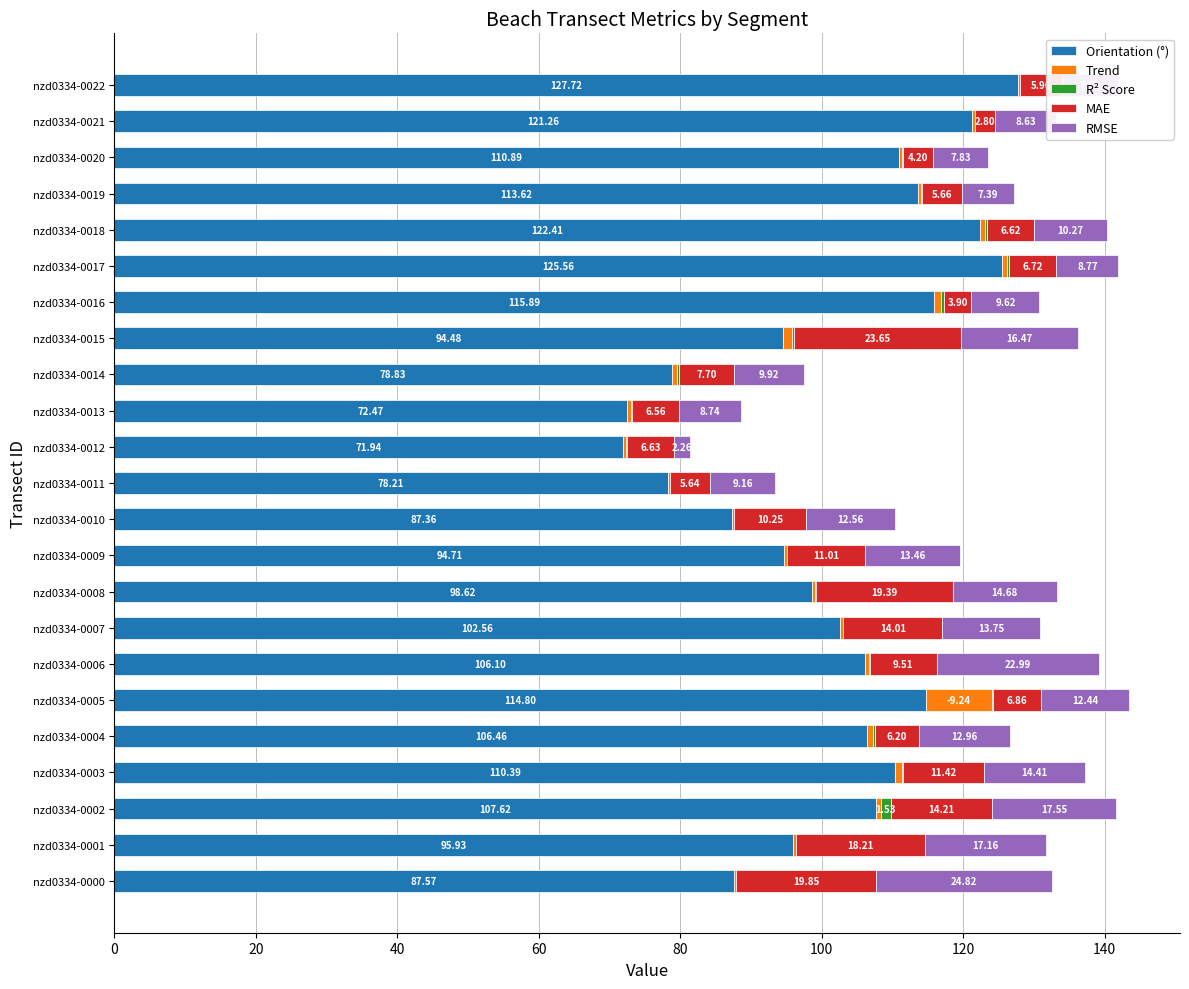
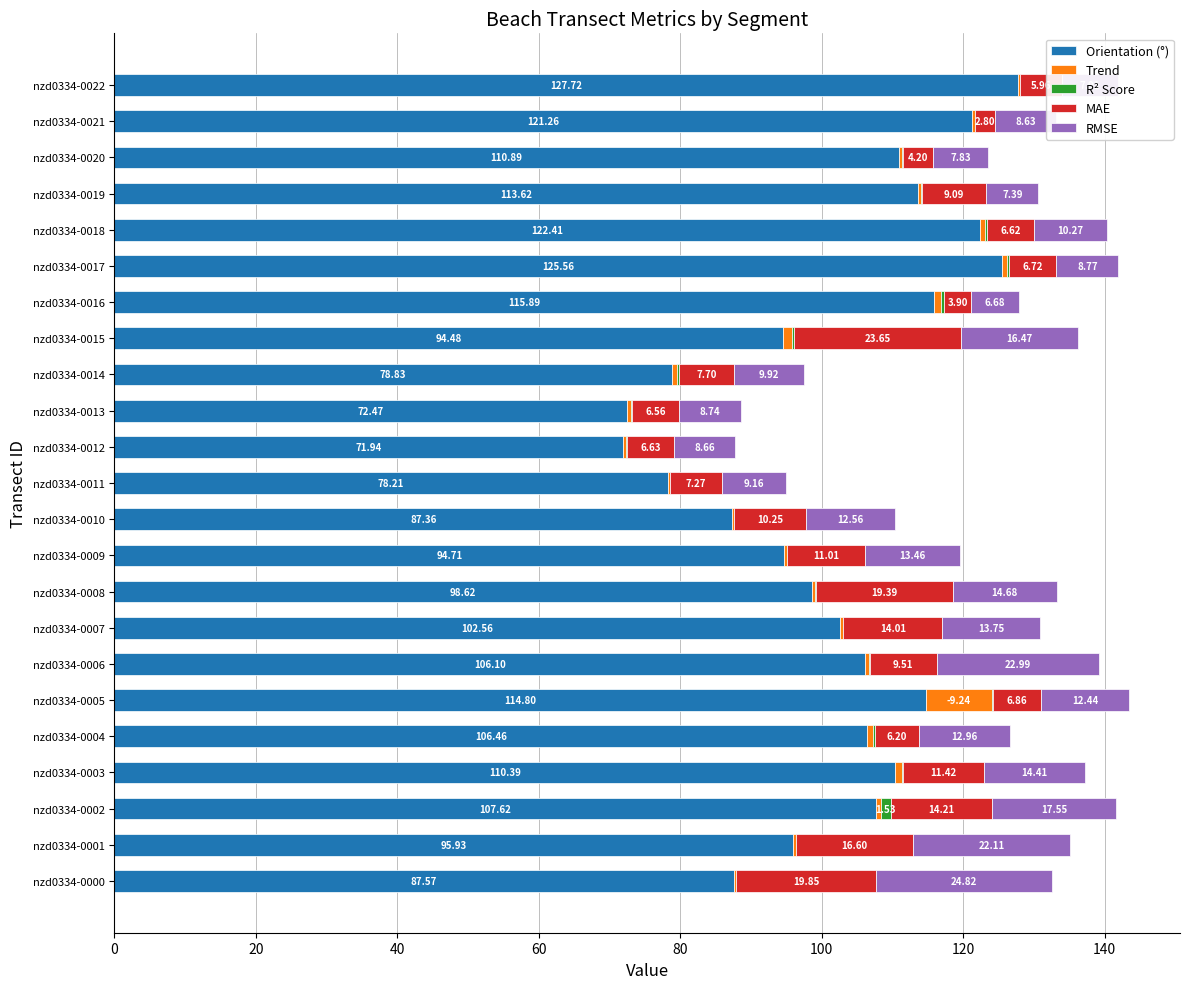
  {
    "Orientation (°)": {
      "nzd0334-0022": 127.72,
      "nzd0334-0021": 121.26,
      "nzd0334-0020": 110.89,
      "nzd0334-0019": 113.62,
      "nzd0334-0018": 122.41,
      "nzd0334-0017": 125.56,
      "nzd0334-0016": 115.89,
      "nzd0334-0015": 94.48,
      "nzd0334-0014": 78.83,
      "nzd0334-0013": 72.47,
      "nzd0334-0012": 71.94,
      "nzd0334-0011": 78.21,
      "nzd0334-0010": 87.36,
      "nzd0334-0009": 94.71,
      "nzd0334-0008": 98.62,
      "nzd0334-0007": 102.56,
      "nzd0334-0006": 106.10,
      "nzd0334-0005": 114.80,
      "nzd0334-0004": 106.46,
      "nzd0334-0003": 110.39,
      "nzd0334-0002": 107.62,
      "nzd0334-0001": 95.93,
      "nzd0334-0000": 87.57
    },
    "Trend": {
      "nzd0334-0021": 0,
      "nzd0334-0020": 0,
      "nzd0334-0019": 0,
      "nzd0334-0018": 1,
      "nzd0334-0017": 1,
      "nzd0334-0016": 1,
      "nzd0334-0015": 1,
      "nzd0334-0014": 1,
      "nzd0334-0013": 1,
      "nzd0334-0012": 0,
      "nzd0334-0008": 0,
      "nzd0334-0007": 0,
      "nzd0334-0006": 1,
      "nzd0334-0004": 1,
      "nzd0334-0003": 1,
      "nzd0334-0002": 1,
      "nzd0334-0001": 0
    },
    "R² Score": {
      "nzd0334-0002": 1.53
    },
    "MAE": {
      "nzd0334-0021": 2.80,
      "nzd0334-0020": 4.20,
-     "nzd0334-0019": 5.66,
+     "nzd0334-0019": 9.09,
      "nzd0334-0018": 6.62,
      "nzd0334-0017": 6.72,
      "nzd0334-0016": 3.90,
      "nzd0334-0015": 23.65,
      "nzd0334-0014": 7.70,
      "nzd0334-0013": 6.56,
      "nzd0334-0012": 6.63,
-     "nzd0334-0011": 5.64,
+     "nzd0334-0011": 7.27,
      "nzd0334-0010": 10.25,
      "nzd0334-0009": 11.01,
      "nzd0334-0008": 19.39,
      "nzd0334-0007": 14.01,
      "nzd0334-0006": 9.51,
      "nzd0334-0005": 6.86,
      "nzd0334-0004": 6.20,
      "nzd0334-0003": 11.42,
      "nzd0334-0002": 14.21,
-     "nzd0334-0001": 18.21,
+     "nzd0334-0001": 16.60,
      "nzd0334-0000": 19.85
    },
    "RMSE": {
      "nzd0334-0020": 7.83,
      "nzd0334-0019": 7.39,
      "nzd0334-0018": 10.27,
      "nzd0334-0017": 8.77,
-     "nzd0334-0016": 9.62,
+     "nzd0334-0016": 6.68,
      "nzd0334-0015": 16.47,
      "nzd0334-0014": 9.92,
      "nzd0334-0013": 8.74,
-     "nzd0334-0012": 2.26,
+     "nzd0334-0012": 8.66,
      "nzd0334-0011": 9.16,
      "nzd0334-0010": 12.56,
      "nzd0334-0009": 13.46,
      "nzd0334-0008": 14.68,
      "nzd0334-0007": 13.75,
      "nzd0334-0006": 22.99,
      "nzd0334-0005": 12.44,
      "nzd0334-0004": 12.96,
      "nzd0334-0003": 14.41,
      "nzd0334-0002": 17.55,
-     "nzd0334-0001": 17.16,
+     "nzd0334-0001": 22.11,
      "nzd0334-0000": 24.82
    }
  }
